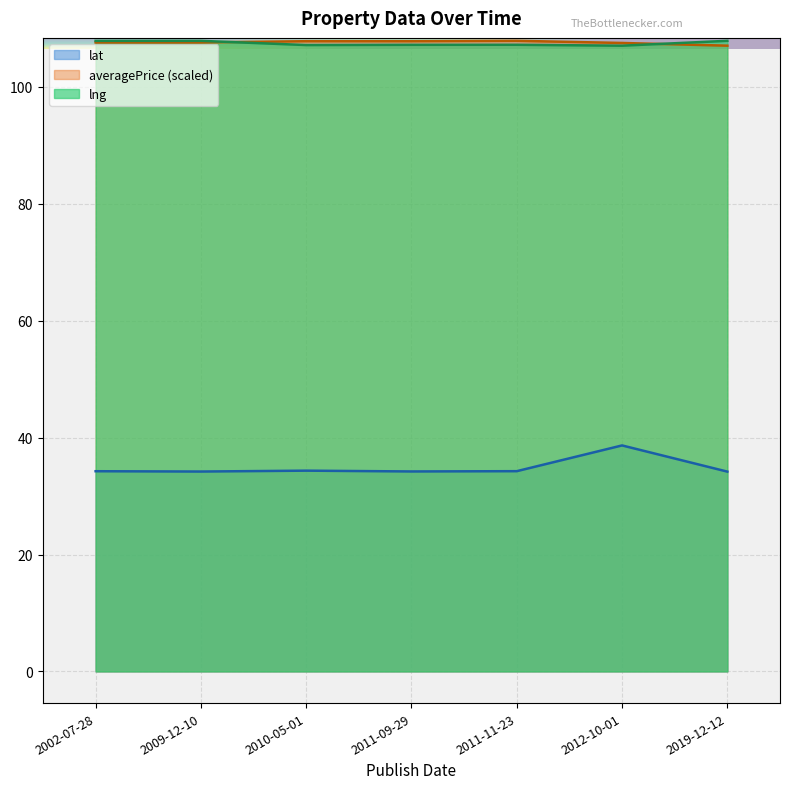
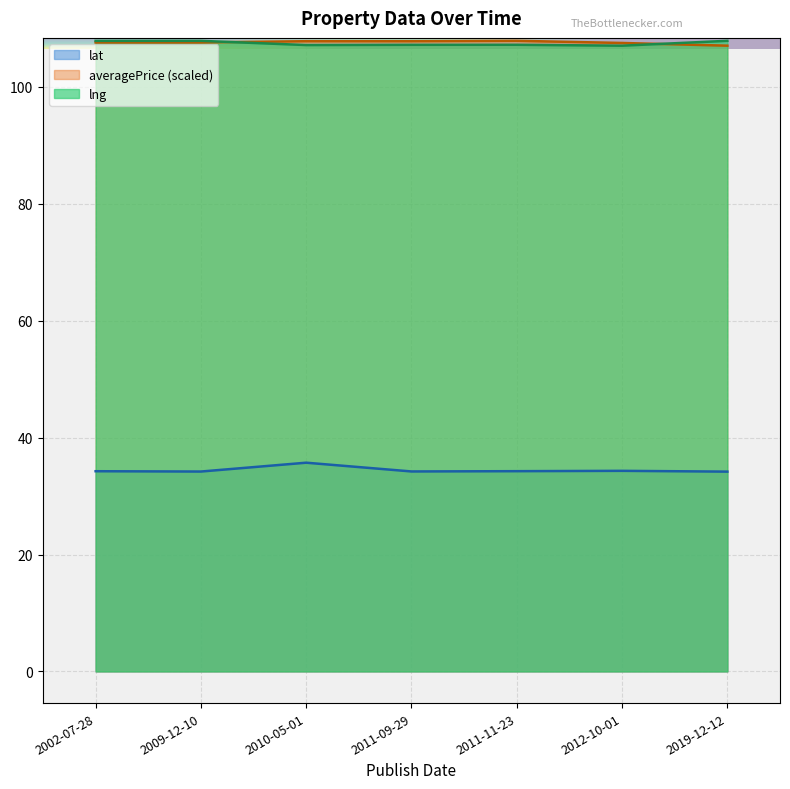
  {
    "lat": {
      "2002-07-28": 34,
      "2009-12-10": 34,
-     "2010-05-01": 34,
+     "2010-05-01": 36,
      "2011-09-29": 34,
      "2011-11-23": 34,
-     "2012-10-01": 39,
+     "2012-10-01": 34,
      "2019-12-12": 34
    },
    "averagePrice (scaled)": {
      "2010-05-01": 108,
      "2011-09-29": 108,
      "2011-11-23": 108,
      "2012-10-01": 108,
      "2019-12-12": 107
    },
    "lng": {
      "2010-05-01": 107,
      "2011-09-29": 107,
      "2011-11-23": 107,
      "2012-10-01": 107,
      "2019-12-12": 108
    }
  }
